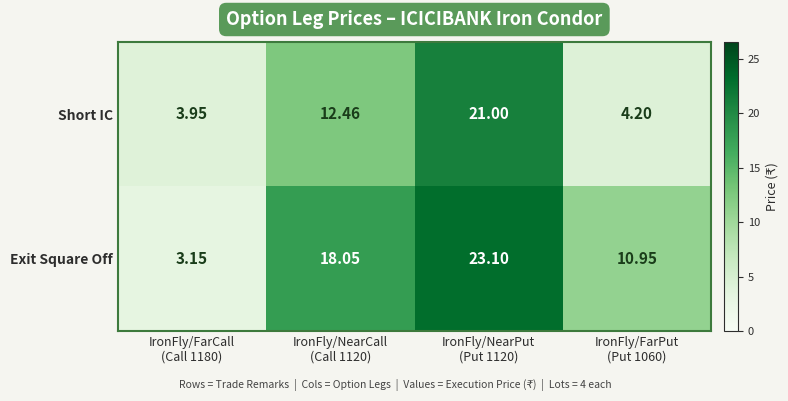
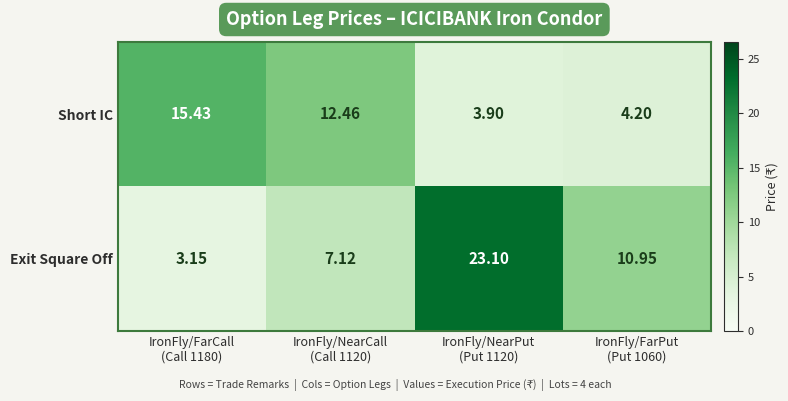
  {
    "Short IC": {
-     "IronFly/FarCall (Call 1180)": 3.95,
+     "IronFly/FarCall (Call 1180)": 15.43,
      "IronFly/NearCall (Call 1120)": 12.46,
-     "IronFly/NearPut (Put 1120)": 21.00,
+     "IronFly/NearPut (Put 1120)": 3.90,
      "IronFly/FarPut (Put 1060)": 4.20
    },
    "Exit Square Off": {
      "IronFly/FarCall (Call 1180)": 3.15,
-     "IronFly/NearCall (Call 1120)": 18.05,
+     "IronFly/NearCall (Call 1120)": 7.12,
      "IronFly/NearPut (Put 1120)": 23.10,
      "IronFly/FarPut (Put 1060)": 10.95
    }
  }
